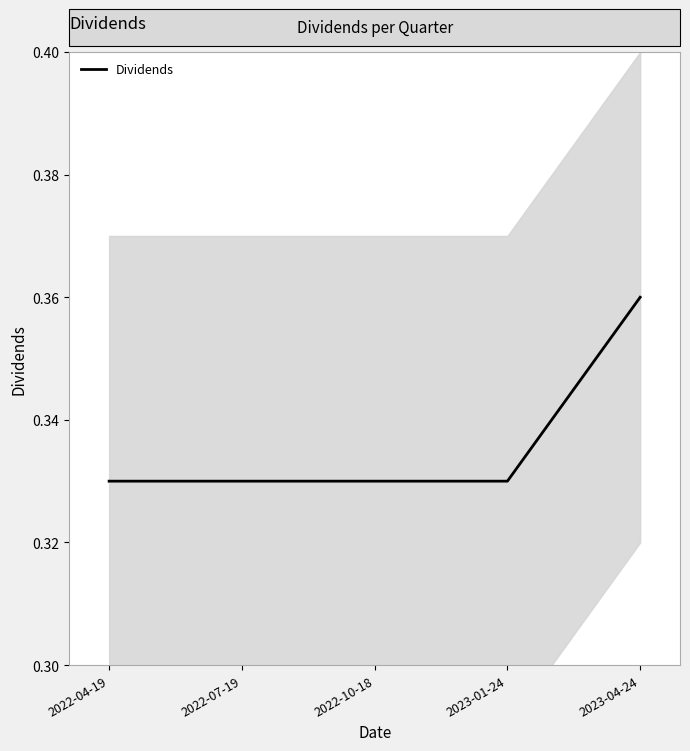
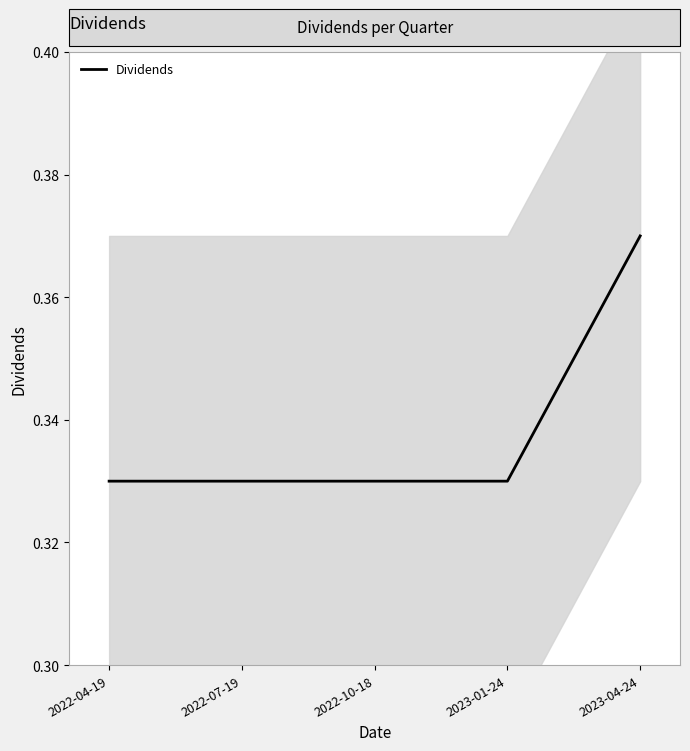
  {
    "Dividends": {
      "2022-04-19": 0.33,
      "2022-07-19": 0.33,
      "2022-10-18": 0.33,
      "2023-01-24": 0.33,
-     "2023-04-24": 0.36
+     "2023-04-24": 0.37
    }
  }
